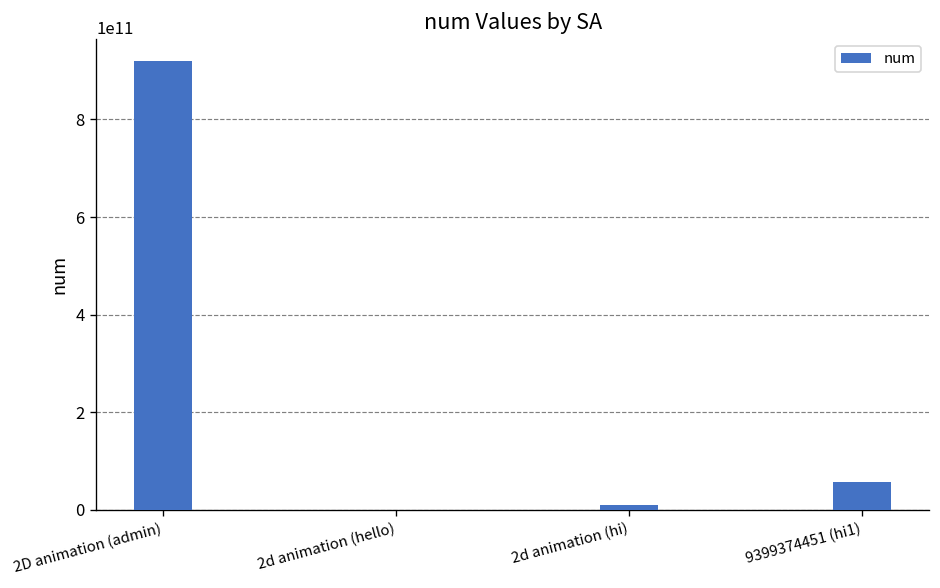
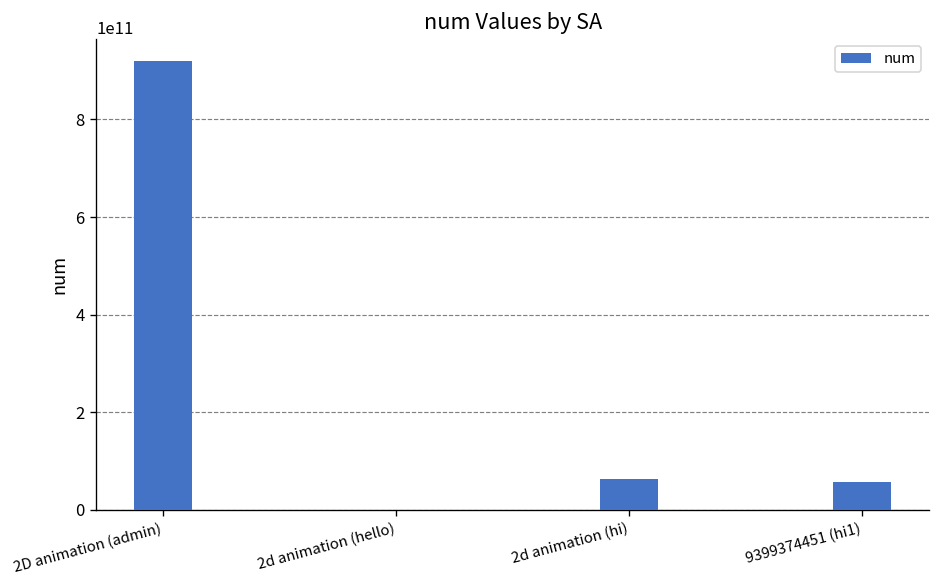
  {
    "2D animation (admin)": 920000000000,
-   "2d animation (hi)": 10000000000,
+   "2d animation (hi)": 60000000000,
    "9399374451 (hi1)": 60000000000
  }
